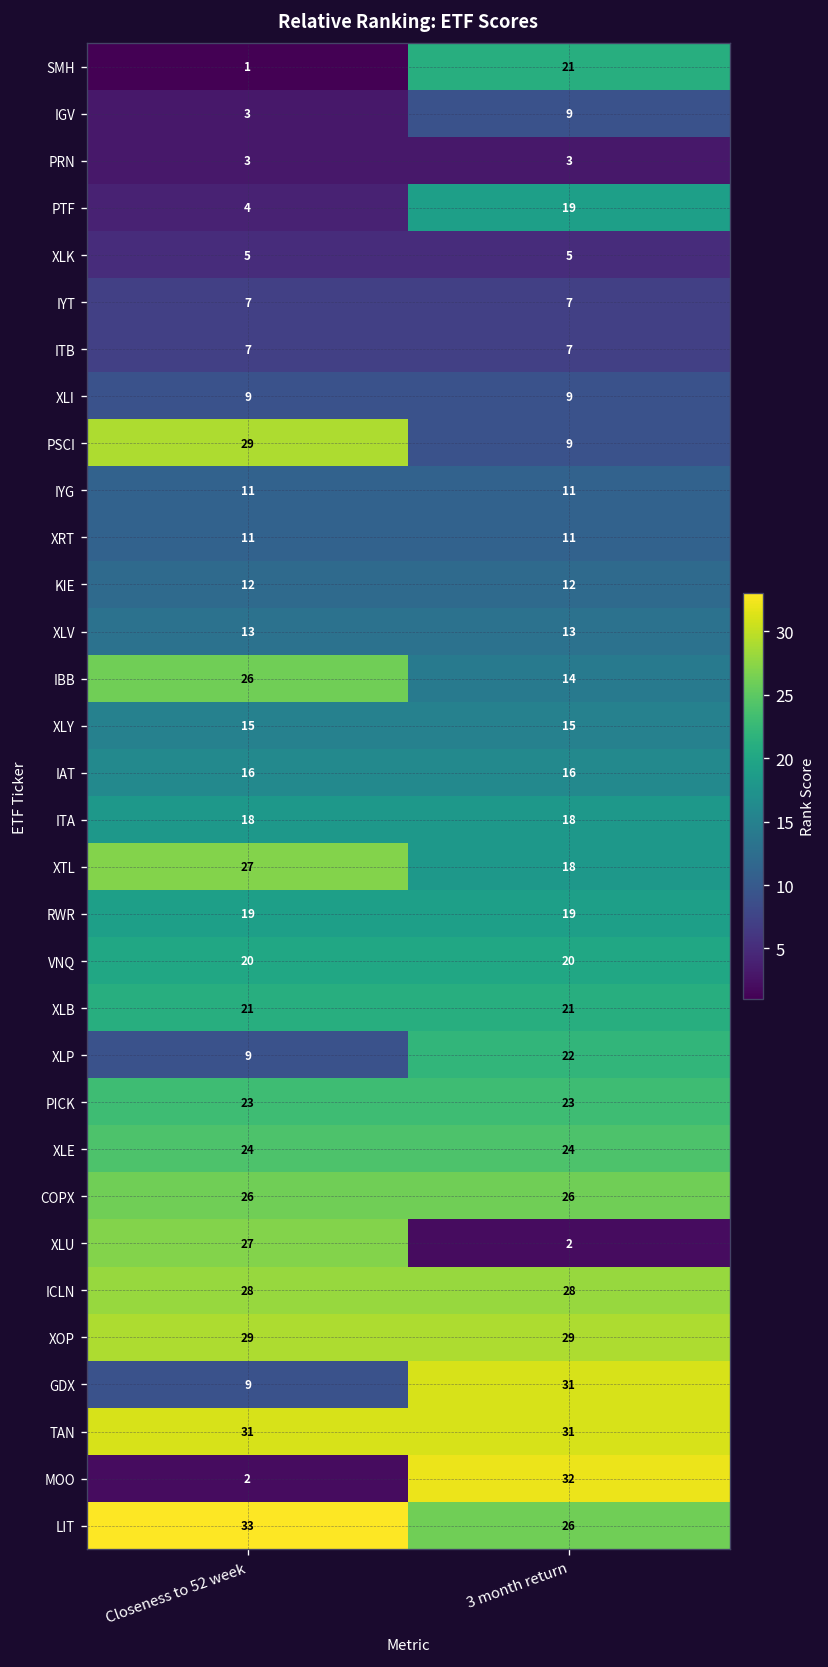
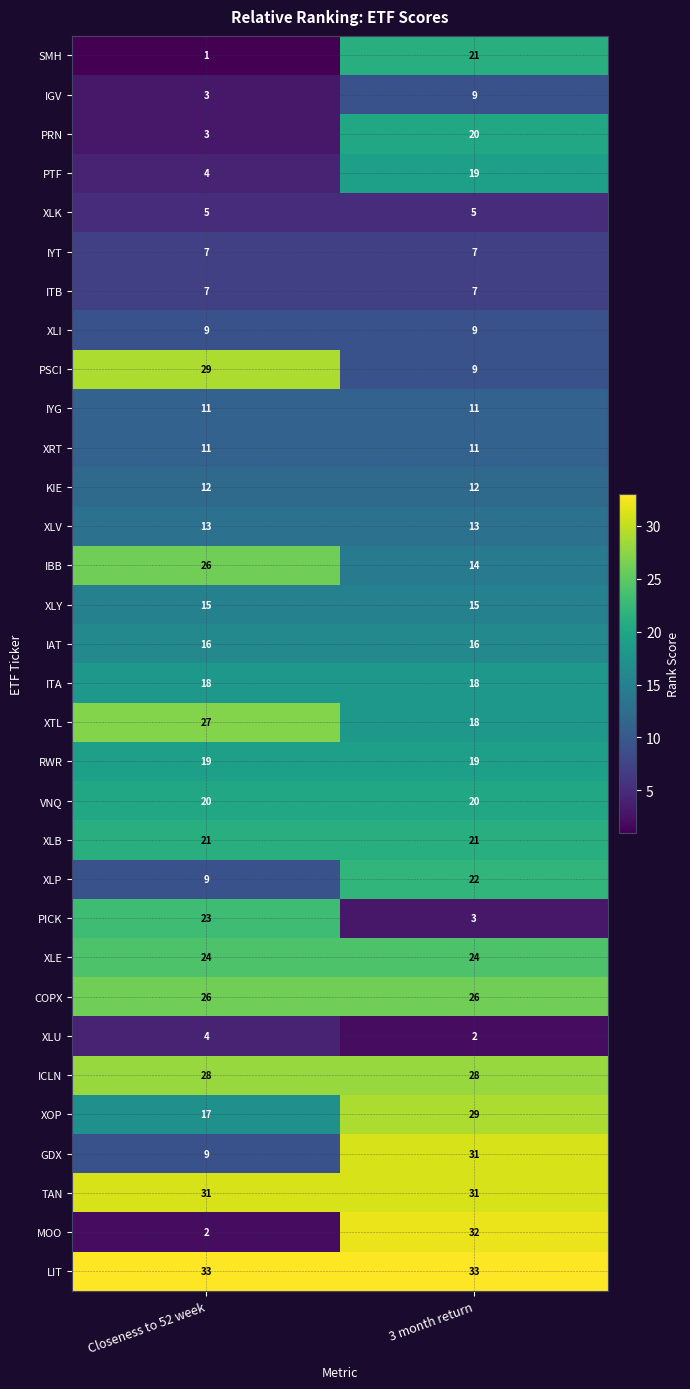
  {
    "SMH": {
      "Closeness to 52 week": 1,
      "3 month return": 21
    },
    "IGV": {
      "Closeness to 52 week": 3,
      "3 month return": 9
    },
    "PRN": {
      "Closeness to 52 week": 3,
-     "3 month return": 3
+     "3 month return": 20
    },
    "PTF": {
      "Closeness to 52 week": 4,
      "3 month return": 19
    },
    "XLK": {
      "Closeness to 52 week": 5,
      "3 month return": 5
    },
    "IYT": {
      "Closeness to 52 week": 7,
      "3 month return": 7
    },
    "ITB": {
      "Closeness to 52 week": 7,
      "3 month return": 7
    },
    "XLI": {
      "Closeness to 52 week": 9,
      "3 month return": 9
    },
    "PSCI": {
      "Closeness to 52 week": 29,
      "3 month return": 9
    },
    "IYG": {
      "Closeness to 52 week": 11,
      "3 month return": 11
    },
    "XRT": {
      "Closeness to 52 week": 11,
      "3 month return": 11
    },
    "KIE": {
      "Closeness to 52 week": 12,
      "3 month return": 12
    },
    "XLV": {
      "Closeness to 52 week": 13,
      "3 month return": 13
    },
    "IBB": {
      "Closeness to 52 week": 26,
      "3 month return": 14
    },
    "XLY": {
      "Closeness to 52 week": 15,
      "3 month return": 15
    },
    "IAT": {
      "Closeness to 52 week": 16,
      "3 month return": 16
    },
    "ITA": {
      "Closeness to 52 week": 18,
      "3 month return": 18
    },
    "XTL": {
      "Closeness to 52 week": 27,
      "3 month return": 18
    },
    "RWR": {
      "Closeness to 52 week": 19,
      "3 month return": 19
    },
    "VNQ": {
      "Closeness to 52 week": 20,
      "3 month return": 20
    },
    "XLB": {
      "Closeness to 52 week": 21,
      "3 month return": 21
    },
    "XLP": {
      "Closeness to 52 week": 9,
      "3 month return": 22
    },
    "PICK": {
      "Closeness to 52 week": 23,
-     "3 month return": 23
+     "3 month return": 3
    },
    "XLE": {
      "Closeness to 52 week": 24,
      "3 month return": 24
    },
    "COPX": {
      "Closeness to 52 week": 26,
      "3 month return": 26
    },
    "XLU": {
-     "Closeness to 52 week": 27,
+     "Closeness to 52 week": 4,
      "3 month return": 2
    },
    "ICLN": {
      "Closeness to 52 week": 28,
      "3 month return": 28
    },
    "XOP": {
-     "Closeness to 52 week": 29,
+     "Closeness to 52 week": 17,
      "3 month return": 29
    },
    "GDX": {
      "Closeness to 52 week": 9,
      "3 month return": 31
    },
    "TAN": {
      "Closeness to 52 week": 31,
      "3 month return": 31
    },
    "MOO": {
      "Closeness to 52 week": 2,
      "3 month return": 32
    },
    "LIT": {
      "Closeness to 52 week": 33,
-     "3 month return": 26
+     "3 month return": 33
    }
  }
